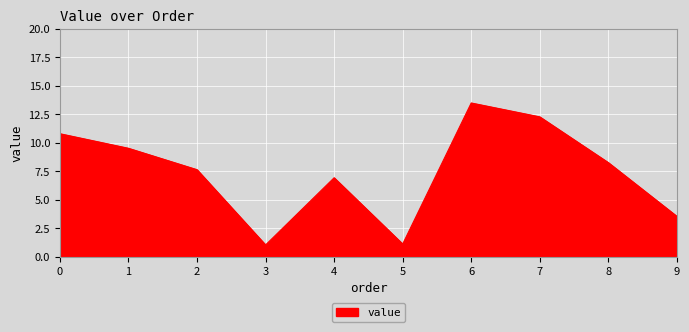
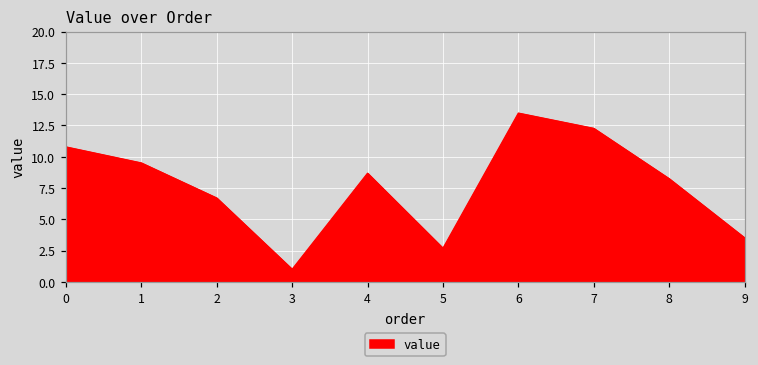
  {
    "0": 10.8,
    "1": 9.5,
-   "2": 7.6,
+   "2": 6.7,
    "3": 1.0,
-   "4": 6.9,
-   "5": 1.1,
+   "4": 8.7,
+   "5": 2.7,
    "6": 13.5,
    "7": 12.3,
    "8": 8.3,
    "9": 3.5
  }
